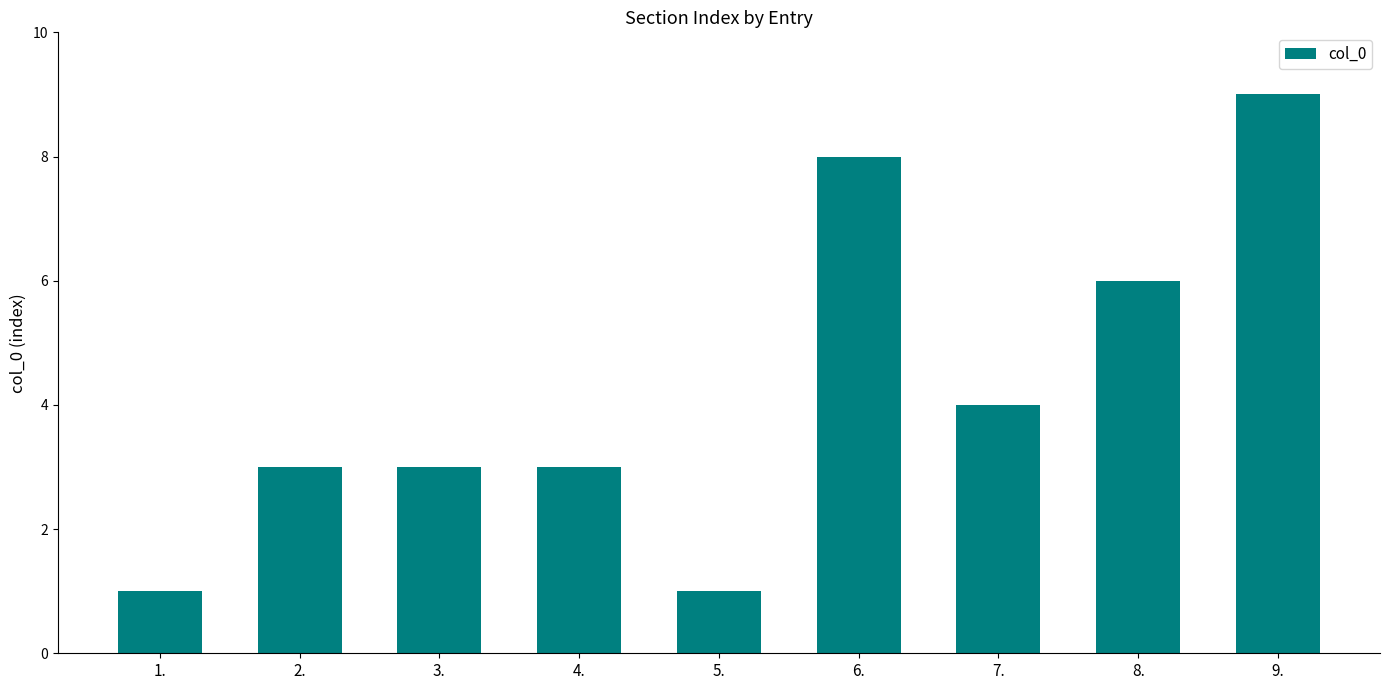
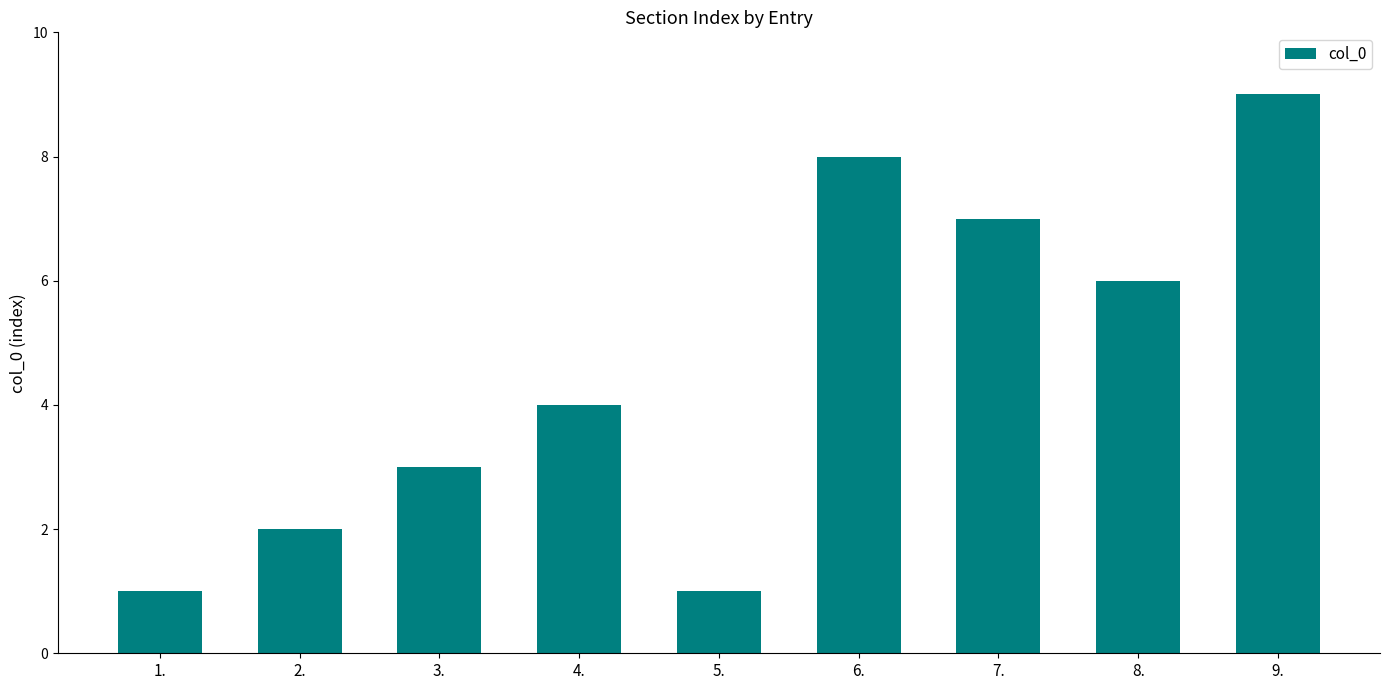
  {
    "1.": 1,
-   "2.": 3,
+   "2.": 2,
    "3.": 3,
-   "4.": 3,
+   "4.": 4,
    "5.": 1,
    "6.": 8,
-   "7.": 4,
+   "7.": 7,
    "8.": 6,
    "9.": 9
  }
